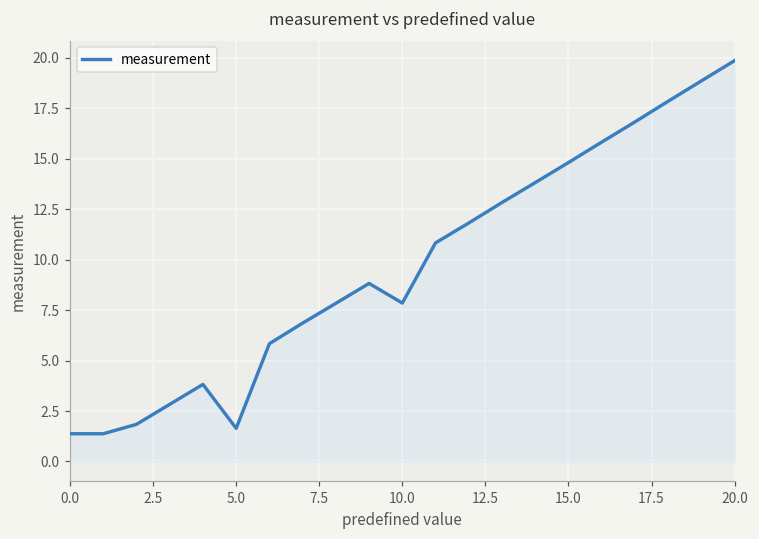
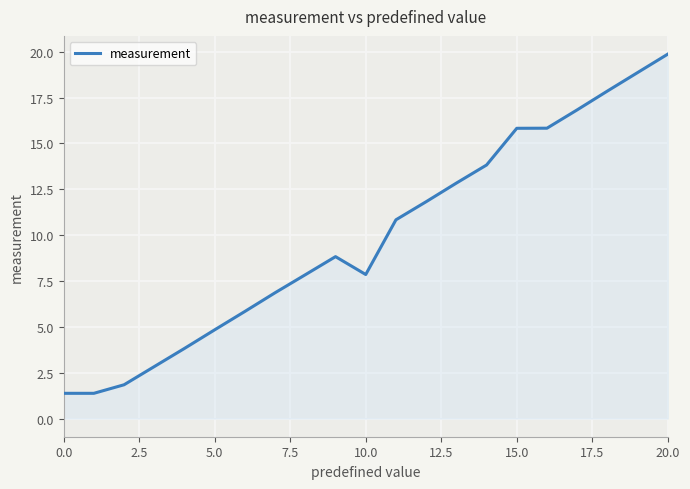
  {
    "0.0": 1.4,
-   "5.0": 1.6,
+   "5.0": 4.8,
    "10.0": 7.9,
-   "15.0": 14.8,
+   "15.0": 15.8,
    "20.0": 19.9
  }
